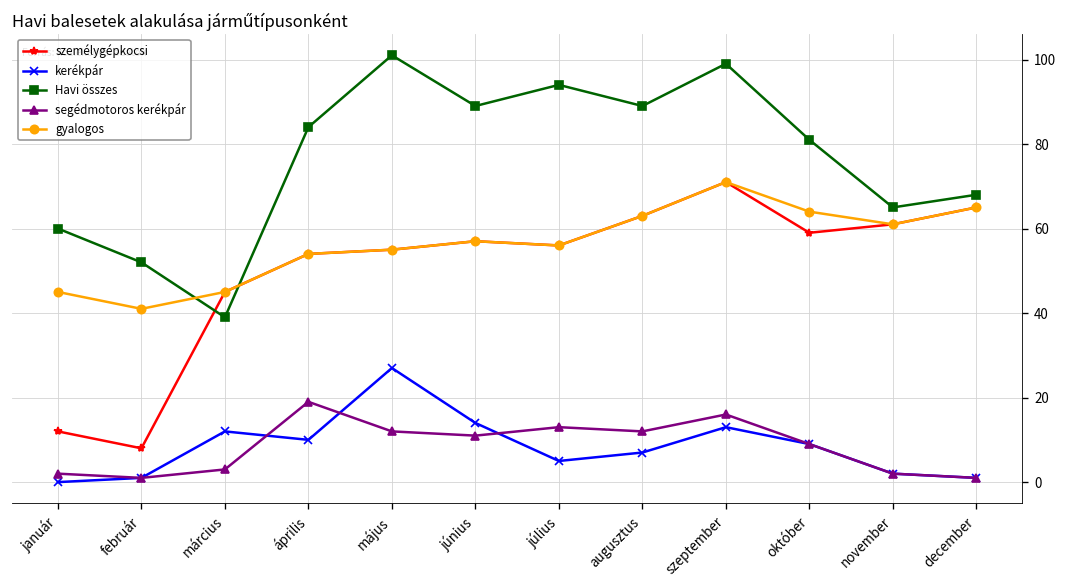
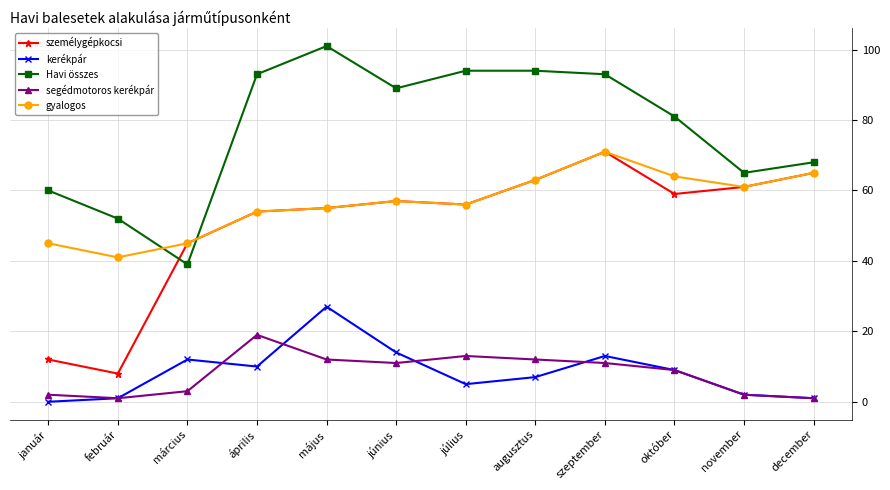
  {
    "személygépkocsi": {
      "január": 12,
      "február": 8,
      "október": 59
    },
    "kerékpár": {
      "január": 0,
      "március": 12,
      "április": 10,
      "május": 27,
      "június": 14,
      "július": 5,
      "augusztus": 7,
      "szeptember": 13
    },
    "Havi összes": {
      "január": 60,
      "február": 52,
      "március": 39,
-     "április": 84,
+     "április": 93,
      "május": 101,
      "június": 89,
      "július": 94,
-     "augusztus": 89,
-     "szeptember": 99,
+     "augusztus": 94,
+     "szeptember": 93,
      "október": 81,
      "november": 65,
      "december": 68
    },
    "segédmotoros kerékpár": {
      "január": 2,
      "március": 3,
      "április": 19,
      "május": 12,
      "június": 11,
      "július": 13,
      "augusztus": 12,
-     "szeptember": 16
+     "szeptember": 11
    },
    "gyalogos": {
      "január": 45,
      "február": 41,
      "október": 64
    }
  }
